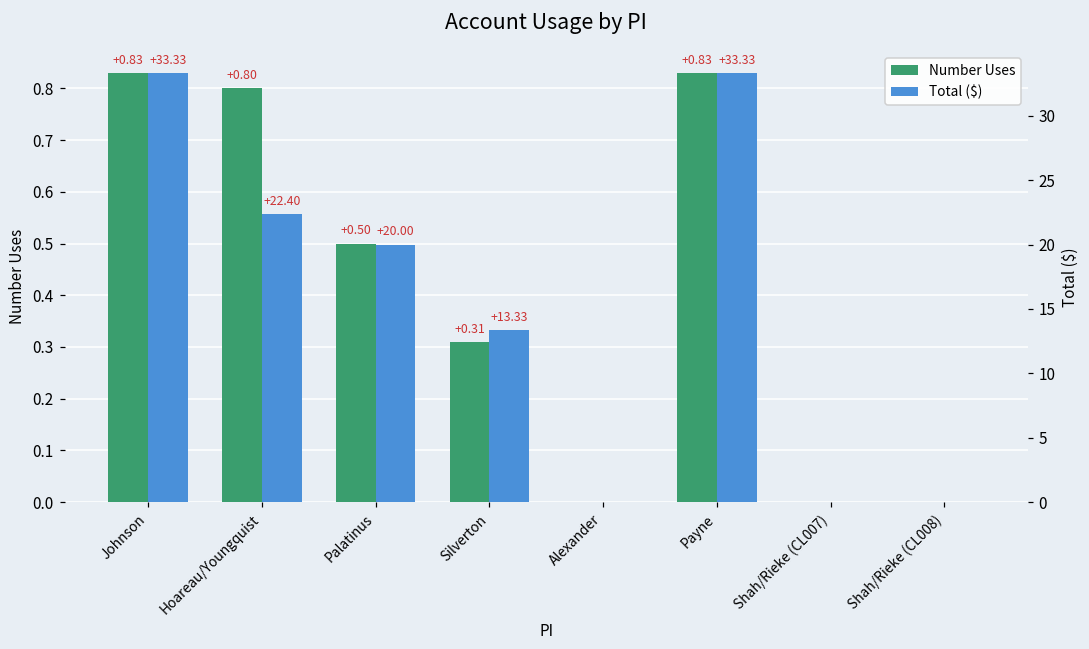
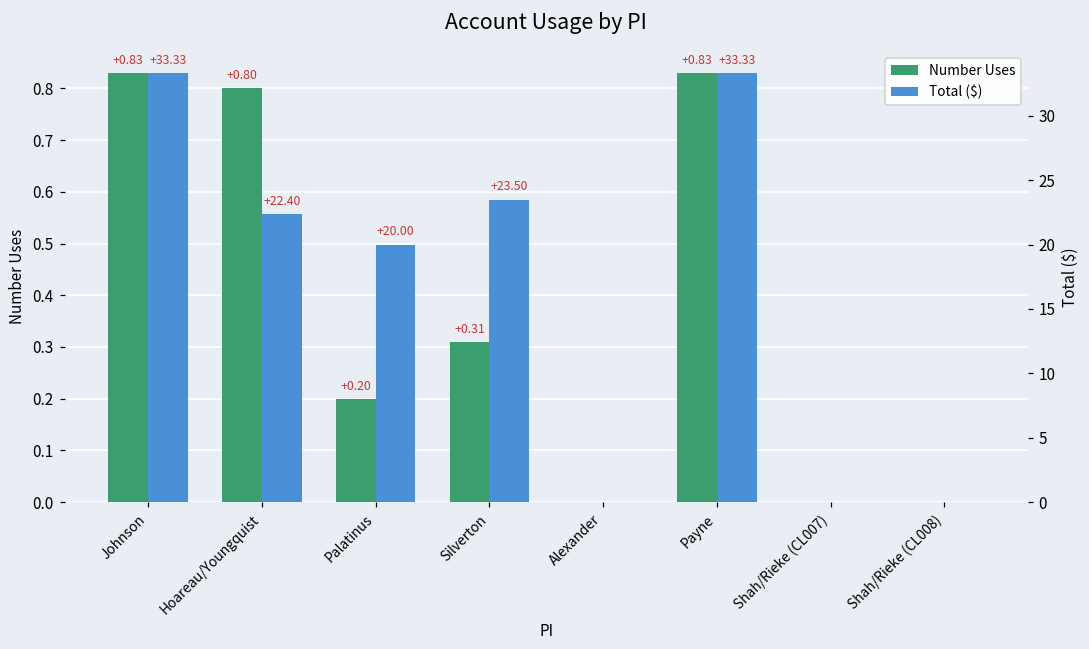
  {
    "Number Uses": {
      "Johnson": "+0.83",
      "Hoareau/Youngquist": "+0.80",
-     "Palatinus": "+0.50",
+     "Palatinus": "+0.20",
      "Silverton": "+0.31",
      "Payne": "+0.83"
    },
    "Total ($)": {
      "Johnson": "+33.33",
      "Hoareau/Youngquist": "+22.40",
      "Palatinus": "+20.00",
-     "Silverton": "+13.33",
+     "Silverton": "+23.50",
      "Payne": "+33.33"
    }
  }
